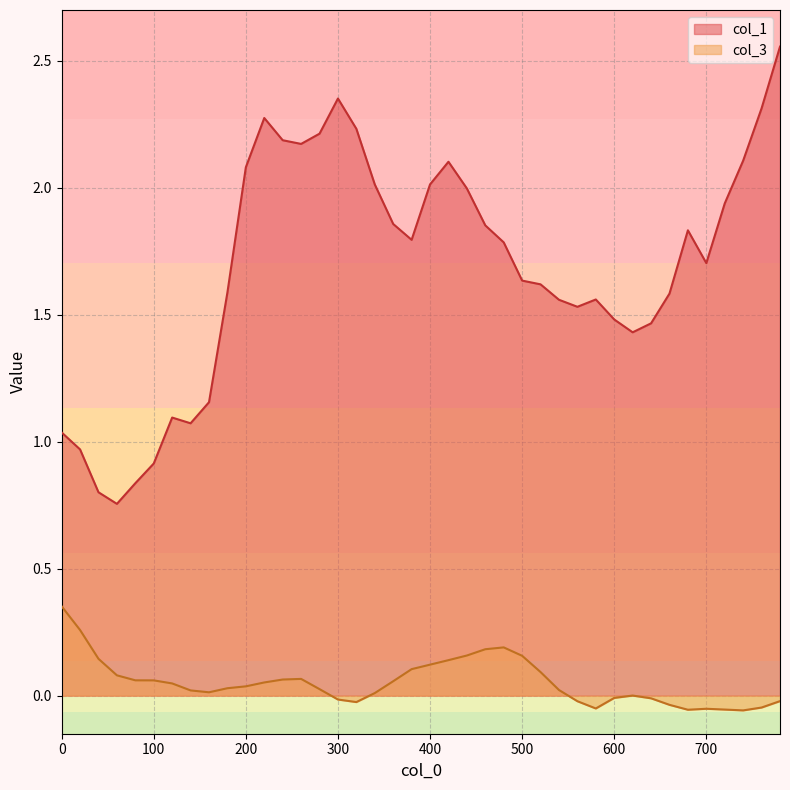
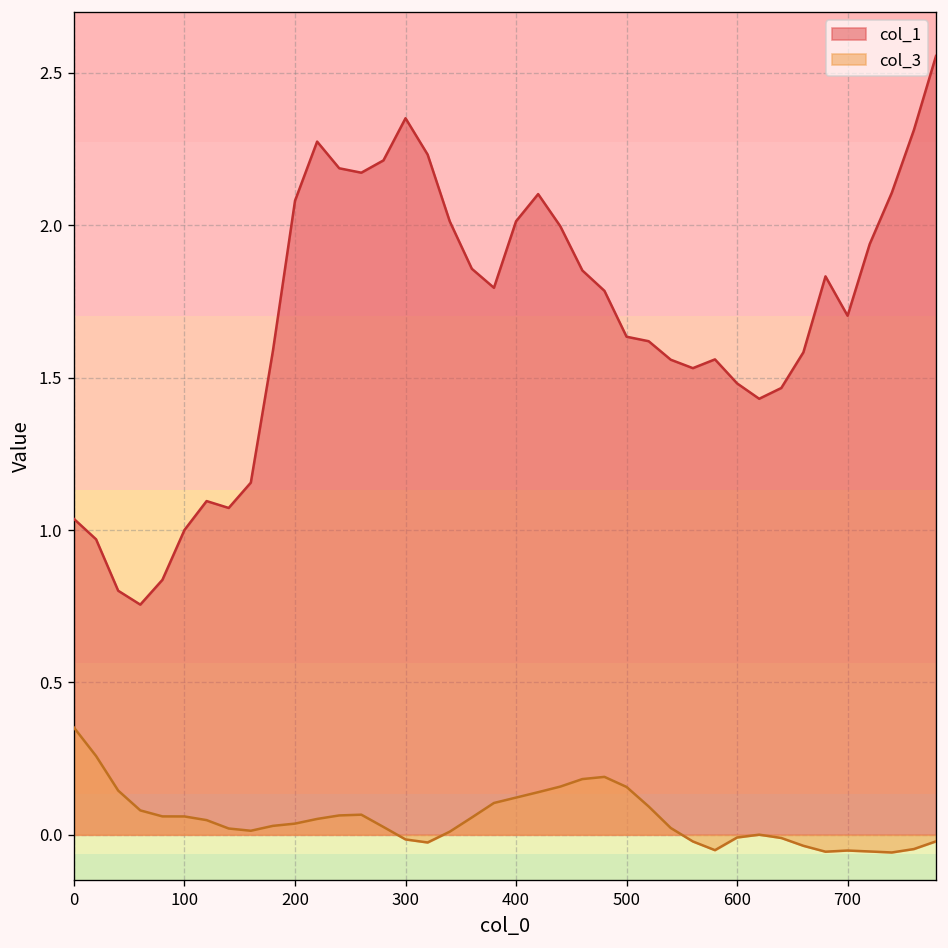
  {
    "col_1": {
      "0": 1.04,
-     "100": 0.91,
+     "100": 1.00,
      "200": 2.08,
      "300": 2.35,
      "400": 2.01,
      "500": 1.63,
      "600": 1.48,
      "700": 1.70
    }
  }
